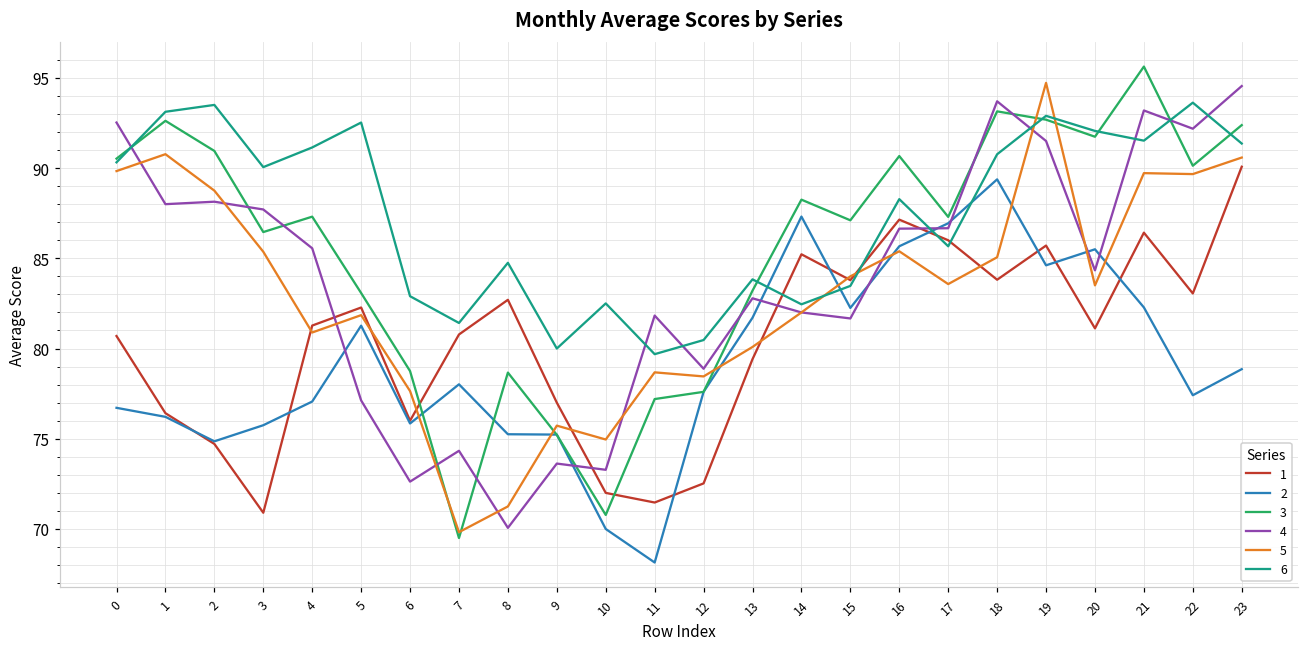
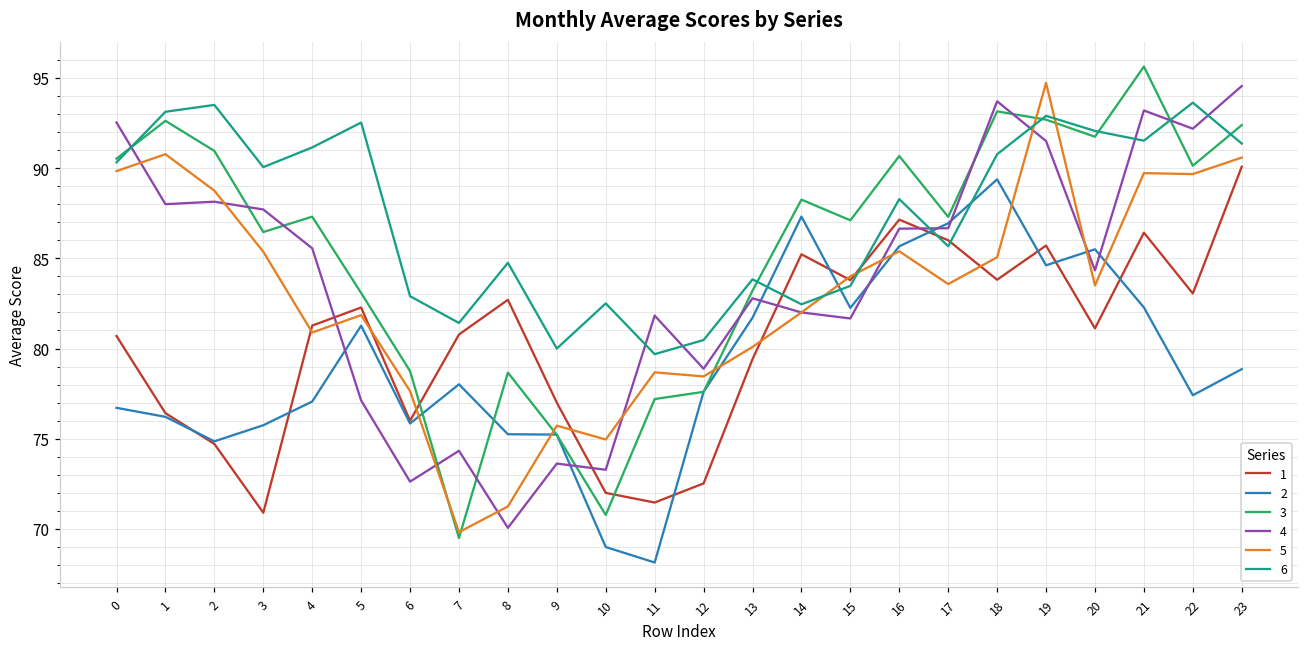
  {
    "1": {
      "0": 80.7,
      "1": 76.4,
      "3": 71,
      "4": 81.3,
      "5": 82.3,
      "7": 80.8,
      "8": 82.7,
      "9": 77,
      "10": 72,
      "11": 71.5,
      "12": 72.5,
      "13": 79.4,
      "14": 85.2,
      "15": 83.8,
      "16": 87,
      "17": 86,
      "18": 83.8,
      "19": 85.7,
      "20": 81,
      "21": 86.4,
      "22": 83,
      "23": 90
    },
    "2": {
      "0": 76.7,
      "1": 76.2,
      "3": 75.8,
      "4": 77,
      "5": 81.3,
      "7": 78,
      "8": 75.3,
-     "10": 70,
+     "10": 69,
      "11": 68,
      "13": 81.7,
      "14": 87.3,
      "15": 82.3,
      "16": 85.7,
      "17": 87,
      "18": 89.4,
      "19": 84.6,
      "20": 85.5,
      "21": 82.3,
      "22": 77.4,
      "23": 79
    },
    "4": {
      "0": 92.5,
      "1": 88,
      "2": 88,
      "3": 87.7,
      "4": 85.6,
      "5": 77,
      "6": 72.6,
      "7": 74.3,
      "8": 70,
      "9": 73.6,
      "10": 73.3,
      "11": 81.8,
      "12": 79,
      "13": 82.8,
      "15": 81.7,
      "16": 86.6,
      "17": 86.7,
      "18": 93.7,
      "19": 91.5,
      "20": 84.3,
      "21": 93.2,
      "22": 92.2,
      "23": 94.5
    },
    "5": {
      "0": 89.8,
      "1": 90.8,
      "2": 88.8,
      "3": 85.4,
      "4": 81,
      "5": 82,
      "6": 77.6,
      "7": 69.8,
      "8": 71.3,
      "9": 75.7,
      "10": 75,
      "11": 78.7,
      "12": 78.5,
      "13": 80,
      "15": 84,
      "16": 85.4,
      "17": 83.6,
      "18": 85,
      "19": 94.7,
      "20": 83.5,
      "21": 89.7,
      "22": 89.7,
      "23": 90.6
    }
  }
